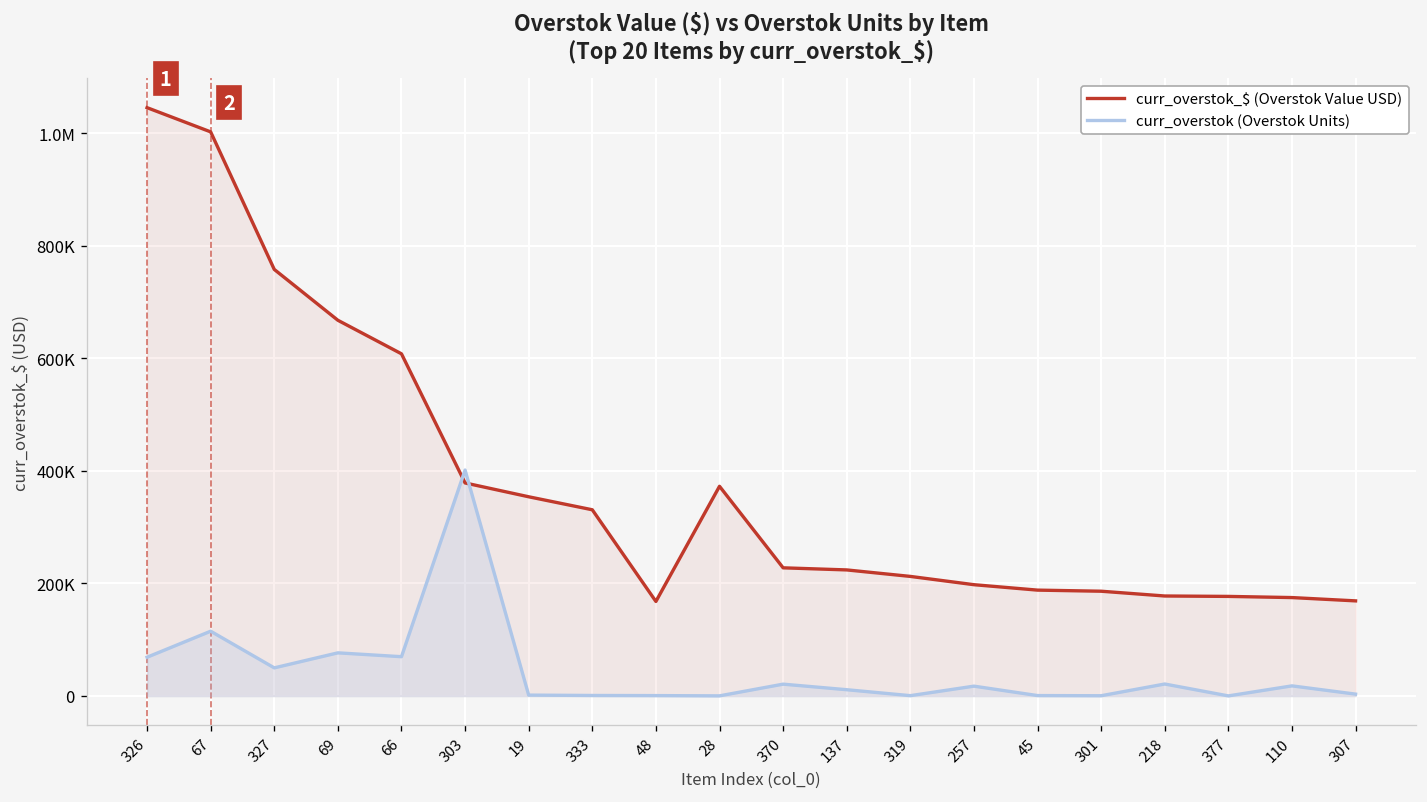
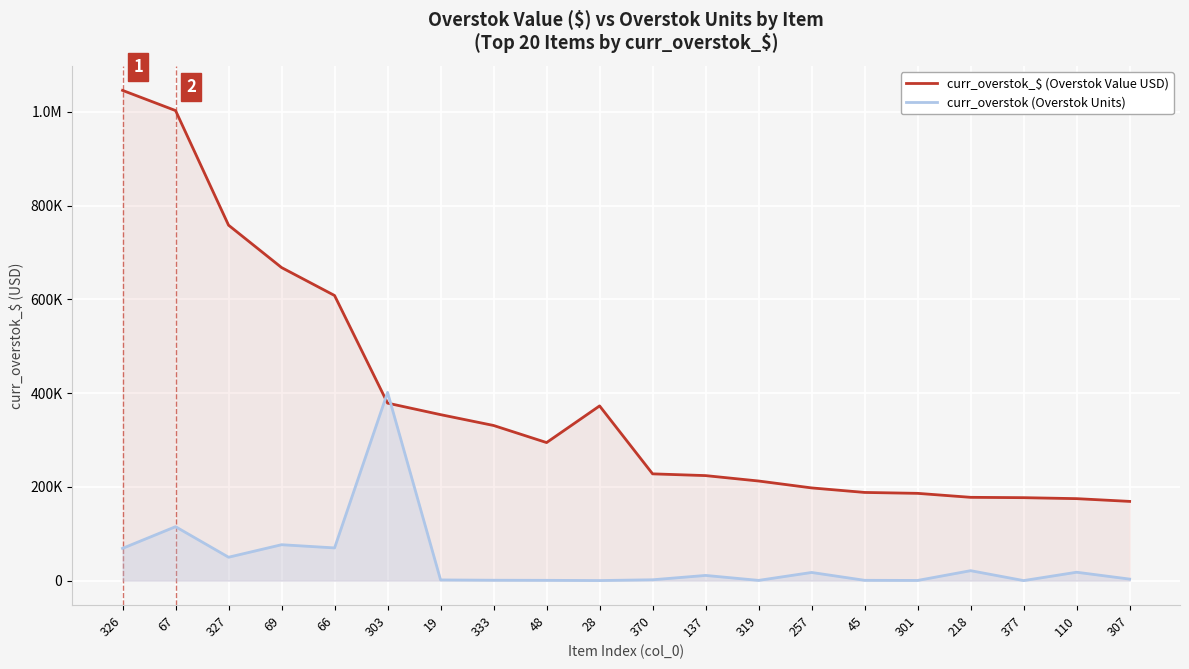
  {
    "curr_overstok_$ (Overstok Value USD)": {
      "327": 760000,
      "69": 670000,
      "66": 610000,
      "303": 380000,
      "19": 350000,
      "333": 330000,
-     "48": 170000,
+     "48": 290000,
      "28": 370000,
      "370": 230000,
      "137": 220000,
      "319": 210000,
      "257": 200000,
      "45": 190000,
      "301": 190000,
      "218": 180000,
      "377": 180000,
      "110": 170000,
      "307": 170000
    },
    "curr_overstok (Overstok Units)": {
      "326": 70000,
      "67": 120000,
      "327": 50000,
      "69": 80000,
      "66": 70000,
      "303": 400000,
      "19": 0,
      "333": 0,
      "48": 0,
      "28": 0,
-     "370": 20000,
+     "370": 0,
      "137": 10000,
      "319": 0,
      "257": 20000,
      "45": 0,
      "301": 0,
      "218": 20000,
      "377": 0,
      "110": 20000,
      "307": 0
    }
  }
